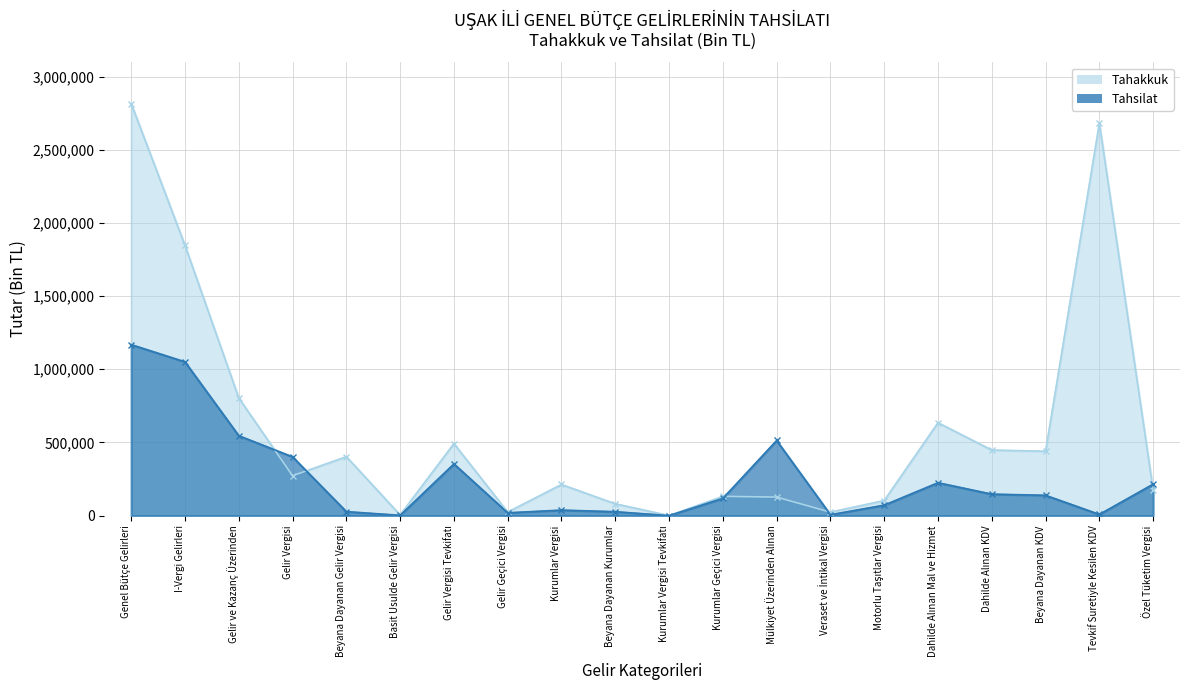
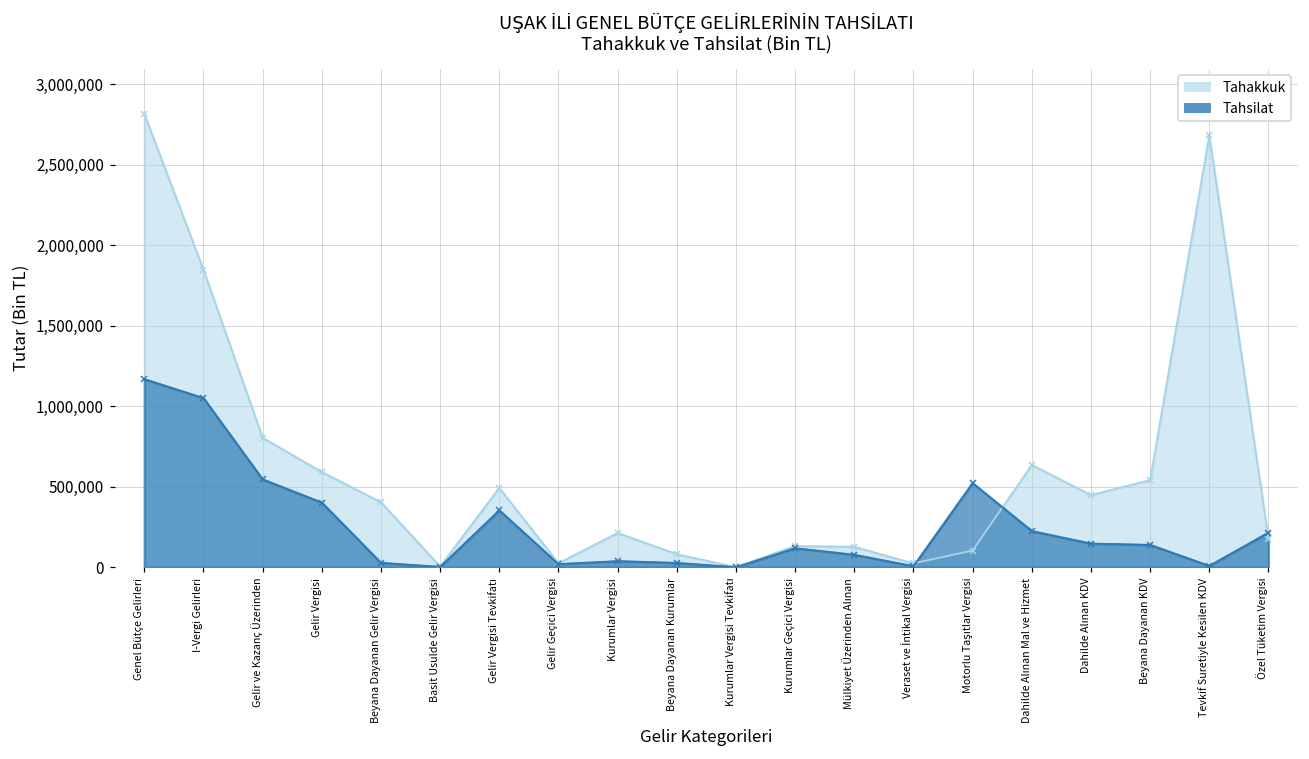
  {
    "Tahakkuk": {
      "Genel Bütçe Gelirleri": "2,820,000",
      "I-Vergi Gelirleri": "1,850,000",
      "Gelir ve Kazanç Üzerinden": "800,000",
-     "Gelir Vergisi": "270,000",
+     "Gelir Vergisi": "590,000",
      "Beyana Dayanan Gelir Vergisi": "400,000",
      "Gelir Vergisi Tevkifatı": "490,000",
      "Kurumlar Vergisi": "210,000",
      "Beyana Dayanan Kurumlar": "80,000",
      "Mülkiyet Üzerinden Alınan": "130,000",
      "Motorlu Taşıtlar Vergisi": "100,000",
      "Dahilde Alınan Mal ve Hizmet": "630,000",
      "Dahilde Alınan KDV": "450,000",
-     "Beyana Dayanan KDV": "440,000",
+     "Beyana Dayanan KDV": "540,000",
      "Tevkif Suretiyle Kesilen KDV": "2,680,000",
      "Özel Tüketim Vergisi": "180,000"
    },
    "Tahsilat": {
      "Genel Bütçe Gelirleri": "1,170,000",
      "I-Vergi Gelirleri": "1,050,000",
      "Gelir ve Kazanç Üzerinden": "550,000",
      "Gelir Vergisi": "400,000",
      "Beyana Dayanan Gelir Vergisi": "30,000",
      "Gelir Vergisi Tevkifatı": "350,000",
      "Kurumlar Vergisi": "40,000",
      "Beyana Dayanan Kurumlar": "30,000",
-     "Mülkiyet Üzerinden Alınan": "510,000",
-     "Motorlu Taşıtlar Vergisi": "70,000",
+     "Mülkiyet Üzerinden Alınan": "80,000",
+     "Motorlu Taşıtlar Vergisi": "520,000",
      "Dahilde Alınan Mal ve Hizmet": "220,000",
      "Dahilde Alınan KDV": "150,000",
      "Beyana Dayanan KDV": "140,000",
      "Tevkif Suretiyle Kesilen KDV": "10,000",
      "Özel Tüketim Vergisi": "210,000"
    }
  }
